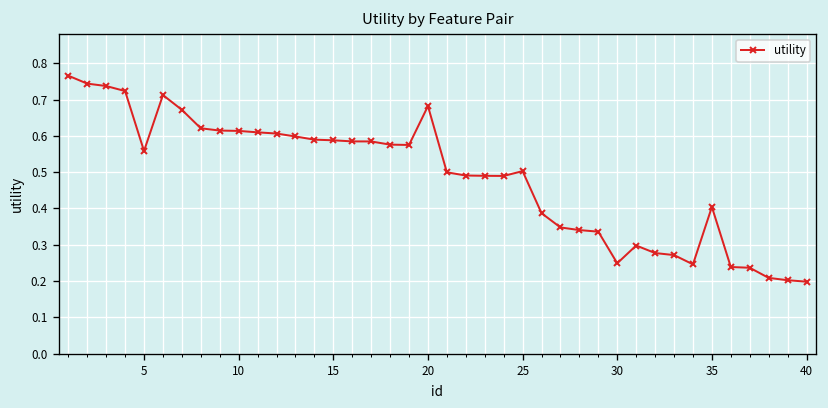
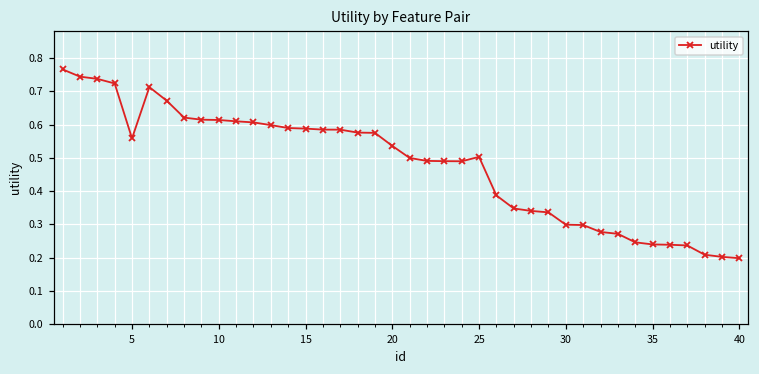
  {
    "5": 0.56,
    "10": 0.61,
    "15": 0.59,
-   "20": 0.68,
+   "20": 0.54,
    "25": 0.50,
-   "30": 0.25,
-   "35": 0.40,
+   "30": 0.30,
+   "35": 0.24,
    "40": 0.20
  }
